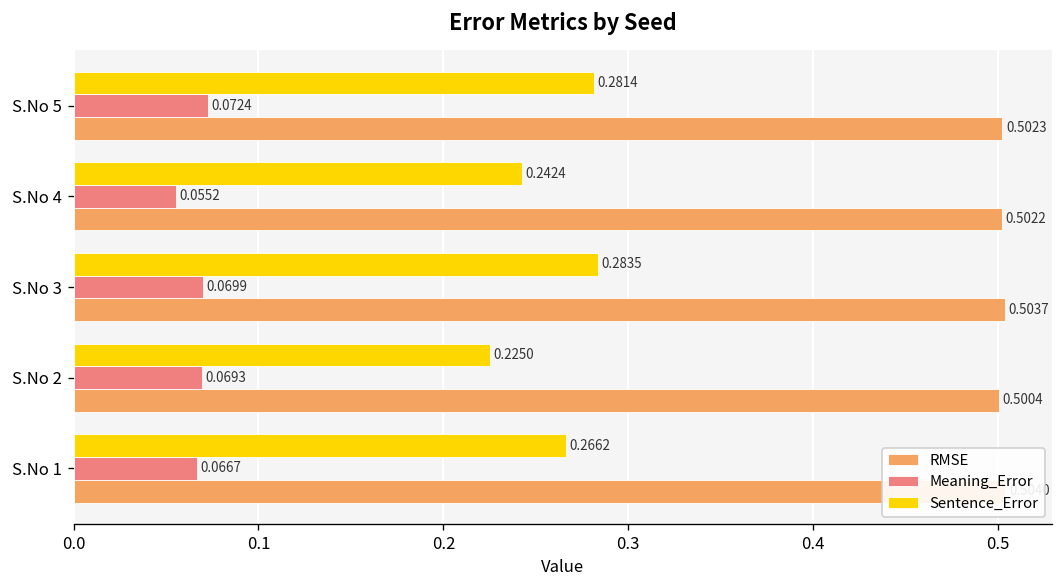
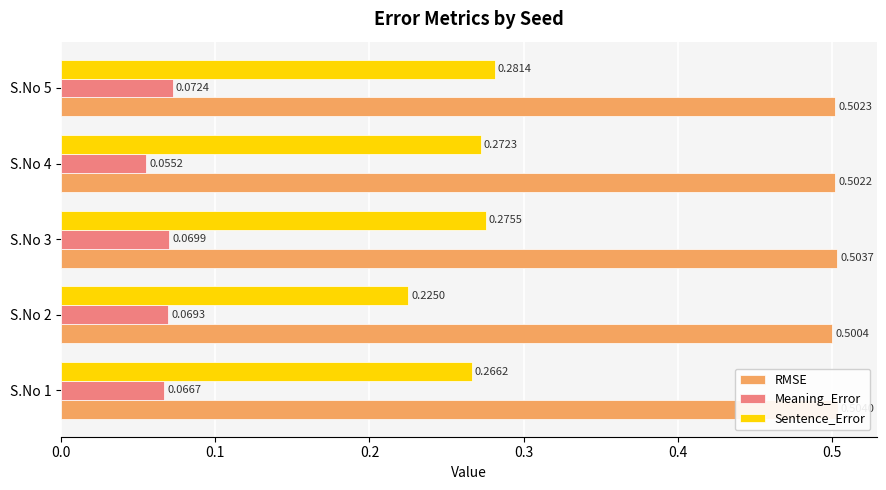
  {
    "Sentence_Error": {
      "S.No 5": 0.2814,
-     "S.No 4": 0.2424,
-     "S.No 3": 0.2835,
+     "S.No 4": 0.2723,
+     "S.No 3": 0.2755,
      "S.No 2": 0.2250,
      "S.No 1": 0.2662
    }
  }
